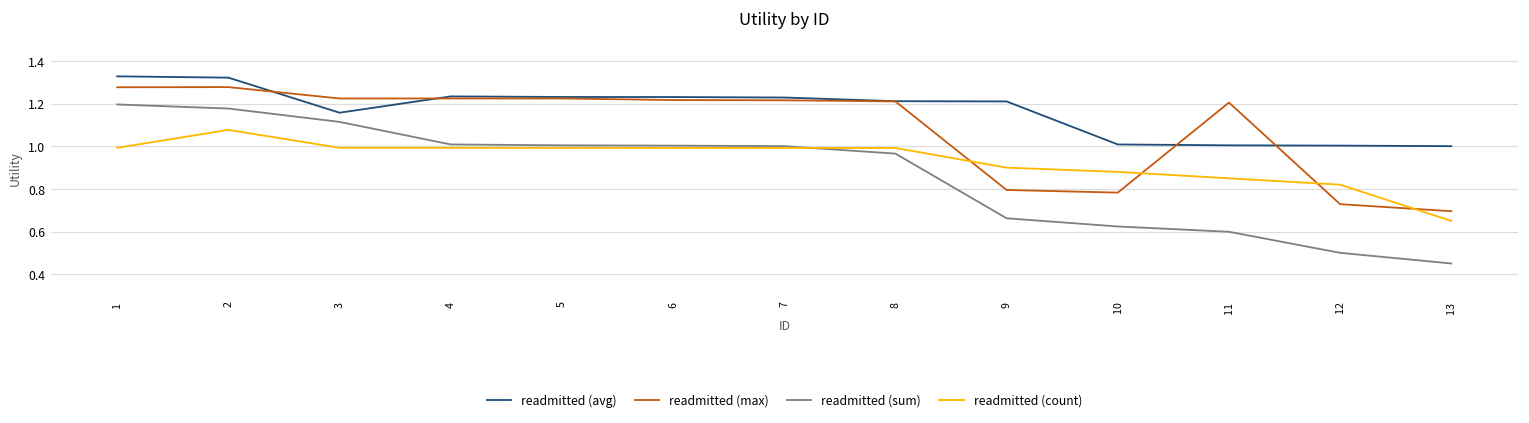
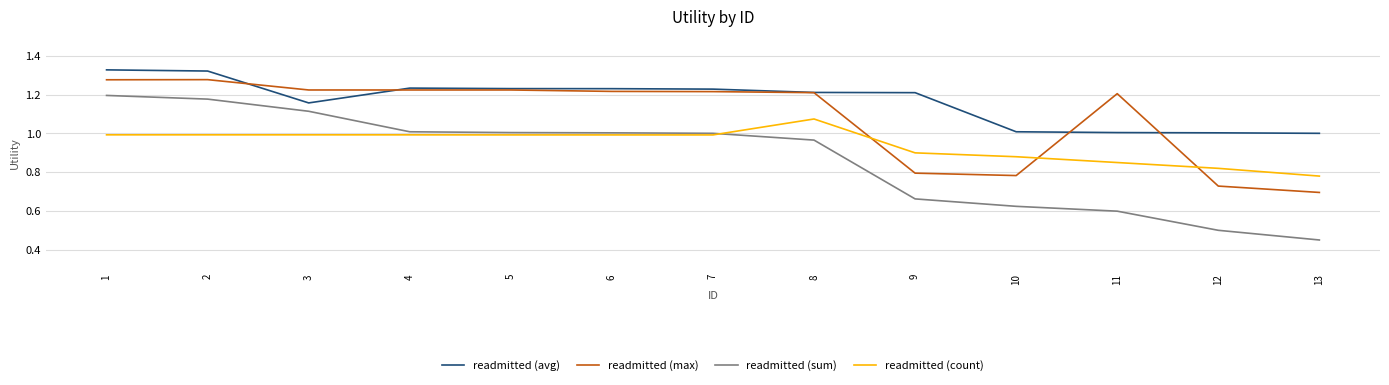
  {
    "readmitted (avg)": {
      "1": 1.33,
      "2": 1.32,
      "3": 1.16,
      "6": 1.23,
      "9": 1.21,
      "10": 1.01,
      "11": 1.00,
      "12": 1.00,
      "13": 1.00
    },
    "readmitted (max)": {
      "1": 1.28,
      "2": 1.28,
      "3": 1.22,
      "6": 1.22,
      "9": 0.80,
      "10": 0.78,
      "11": 1.21,
      "12": 0.73,
      "13": 0.70
    },
    "readmitted (sum)": {
      "1": 1.20,
      "2": 1.18,
      "3": 1.11,
      "4": 1.01,
      "8": 0.97,
      "9": 0.66,
      "10": 0.62,
      "11": 0.60,
      "12": 0.50,
      "13": 0.45
    },
    "readmitted (count)": {
      "1": 0.99,
-     "2": 1.08,
+     "2": 0.99,
      "3": 0.99,
      "4": 0.99,
-     "8": 0.99,
+     "8": 1.07,
      "9": 0.90,
      "10": 0.88,
      "11": 0.85,
      "12": 0.82,
-     "13": 0.65
+     "13": 0.78
    }
  }
